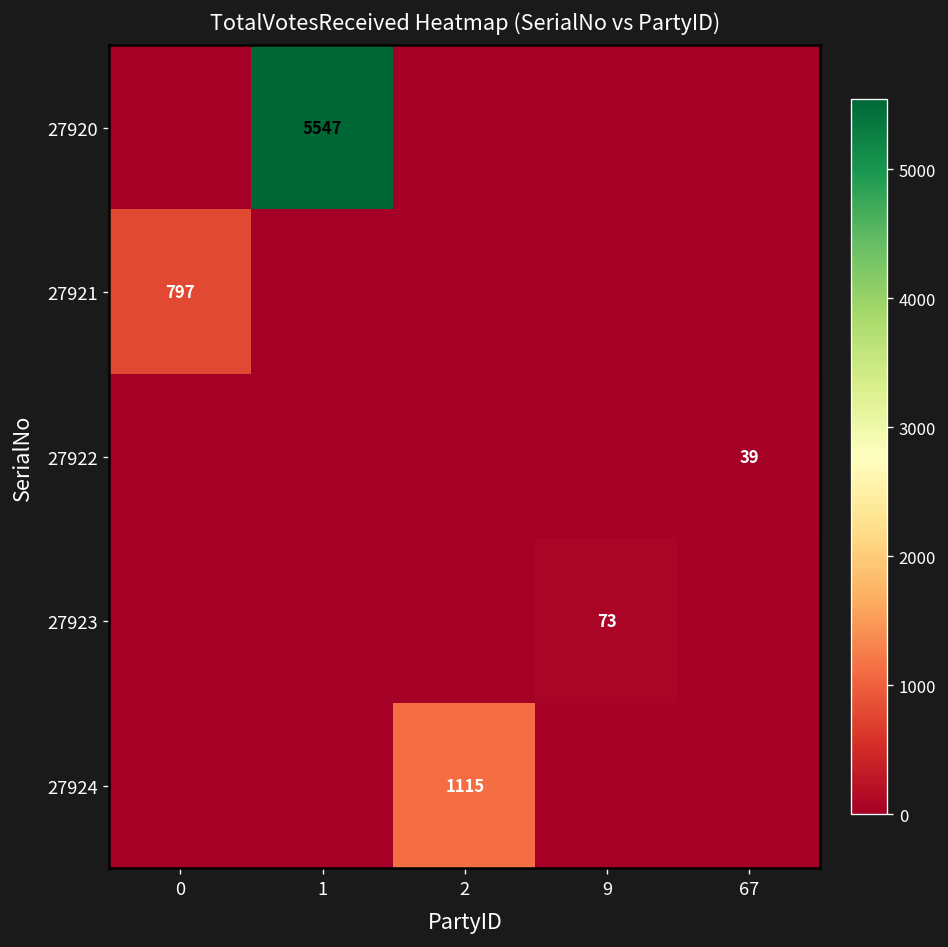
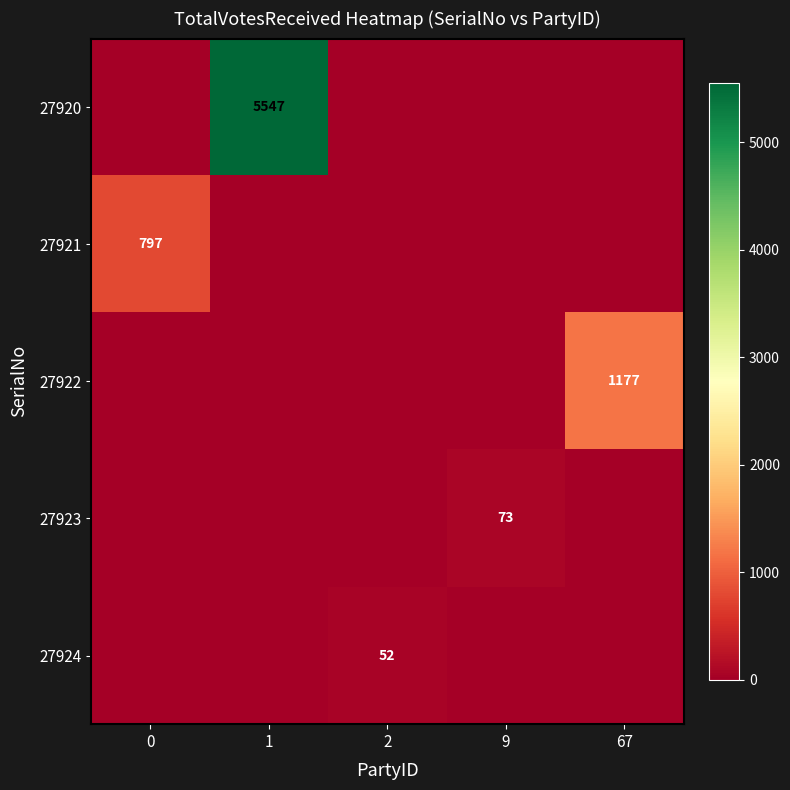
  {
    "27920": {
      "1": 5547
    },
    "27921": {
      "0": 797
    },
    "27922": {
-     "67": 39
+     "67": 1177
    },
    "27923": {
      "9": 73
    },
    "27924": {
-     "2": 1115
+     "2": 52
    }
  }
